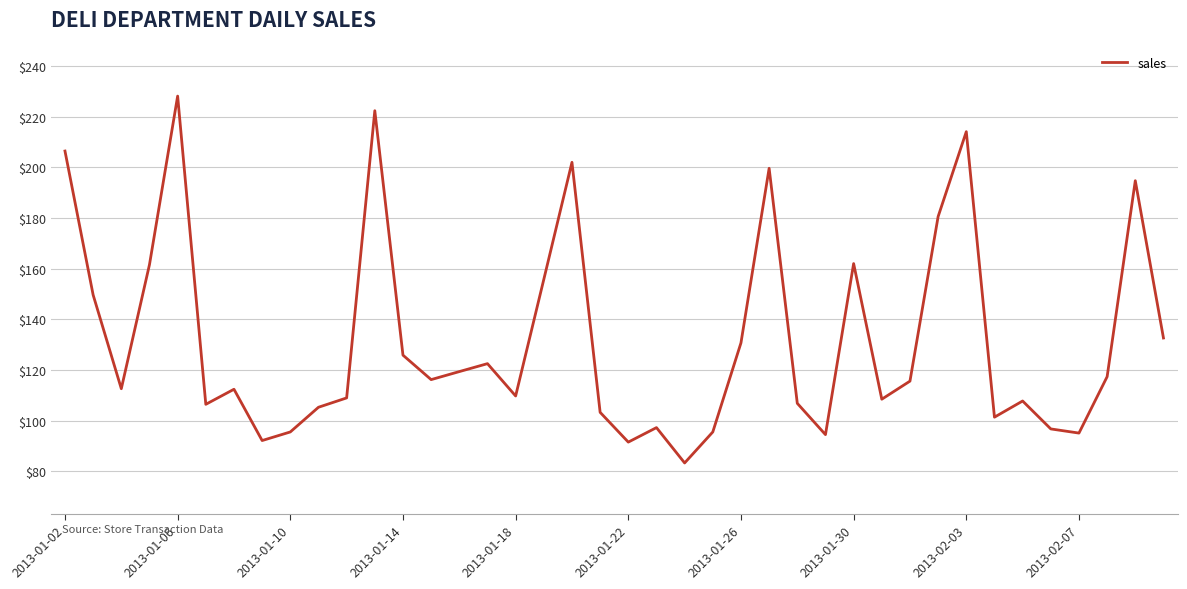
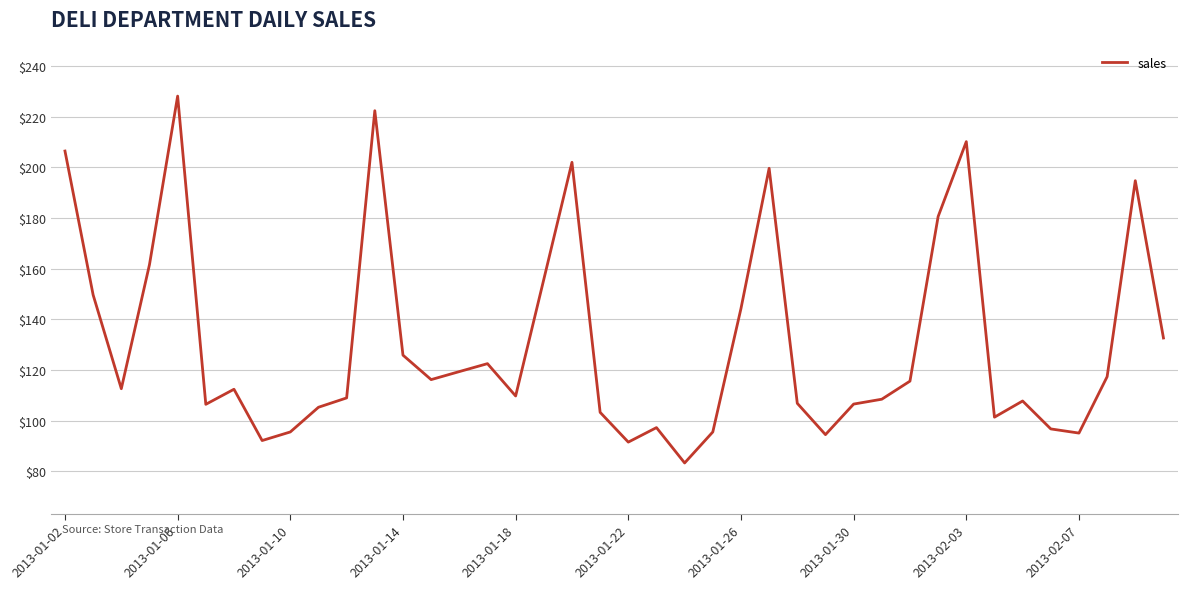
  {
    "2013-01-02": "$206",
    "2013-01-06": "$228",
    "2013-01-10": "$96",
    "2013-01-14": "$126",
    "2013-01-18": "$110",
    "2013-01-22": "$92",
-   "2013-01-26": "$131",
-   "2013-01-30": "$162",
-   "2013-02-03": "$214",
+   "2013-01-26": "$144",
+   "2013-01-30": "$107",
+   "2013-02-03": "$210",
    "2013-02-07": "$95"
  }
